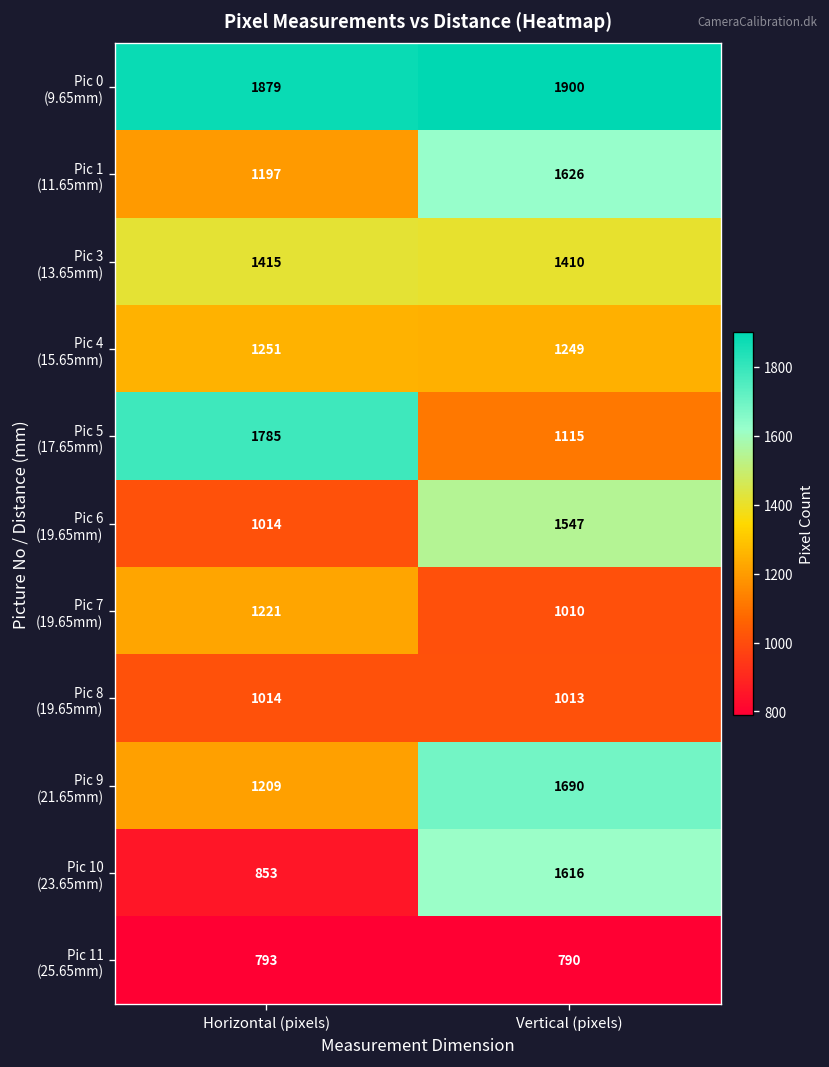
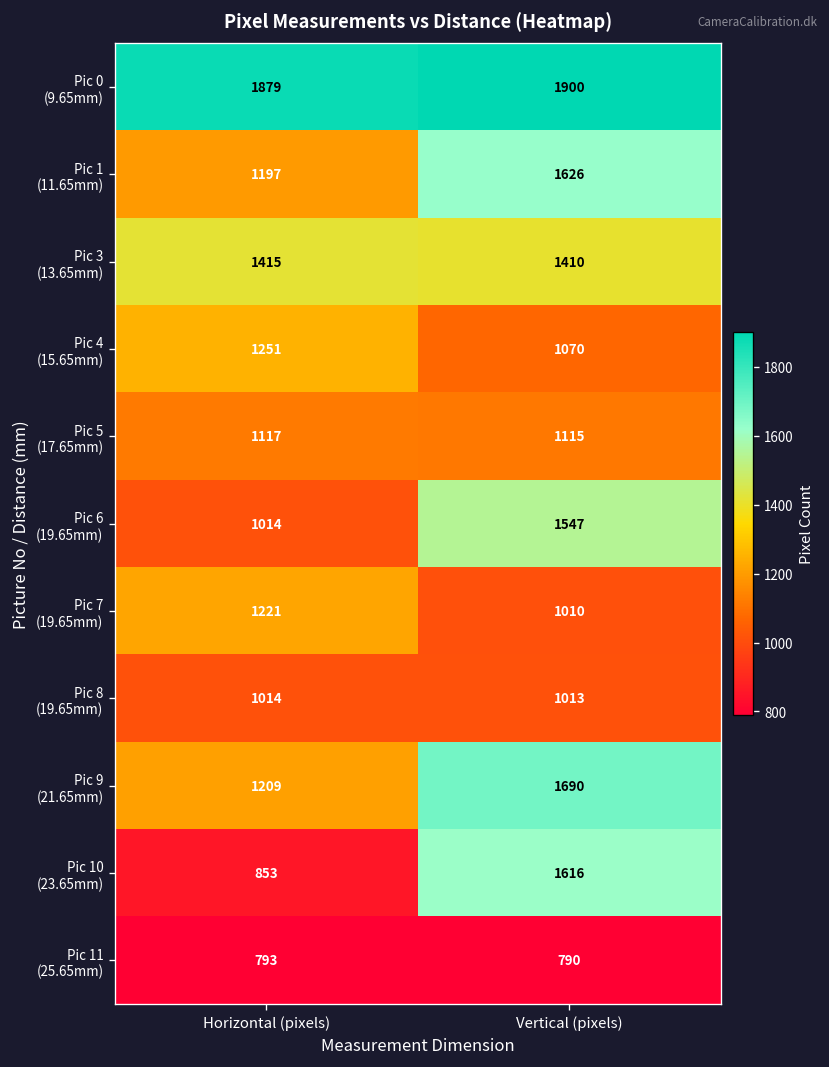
  {
    "Pic 0 (9.65mm)": {
      "Horizontal (pixels)": 1879,
      "Vertical (pixels)": 1900
    },
    "Pic 1 (11.65mm)": {
      "Horizontal (pixels)": 1197,
      "Vertical (pixels)": 1626
    },
    "Pic 3 (13.65mm)": {
      "Horizontal (pixels)": 1415,
      "Vertical (pixels)": 1410
    },
    "Pic 4 (15.65mm)": {
      "Horizontal (pixels)": 1251,
-     "Vertical (pixels)": 1249
+     "Vertical (pixels)": 1070
    },
    "Pic 5 (17.65mm)": {
-     "Horizontal (pixels)": 1785,
+     "Horizontal (pixels)": 1117,
      "Vertical (pixels)": 1115
    },
    "Pic 6 (19.65mm)": {
      "Horizontal (pixels)": 1014,
      "Vertical (pixels)": 1547
    },
    "Pic 7 (19.65mm)": {
      "Horizontal (pixels)": 1221,
      "Vertical (pixels)": 1010
    },
    "Pic 8 (19.65mm)": {
      "Horizontal (pixels)": 1014,
      "Vertical (pixels)": 1013
    },
    "Pic 9 (21.65mm)": {
      "Horizontal (pixels)": 1209,
      "Vertical (pixels)": 1690
    },
    "Pic 10 (23.65mm)": {
      "Horizontal (pixels)": 853,
      "Vertical (pixels)": 1616
    },
    "Pic 11 (25.65mm)": {
      "Horizontal (pixels)": 793,
      "Vertical (pixels)": 790
    }
  }
